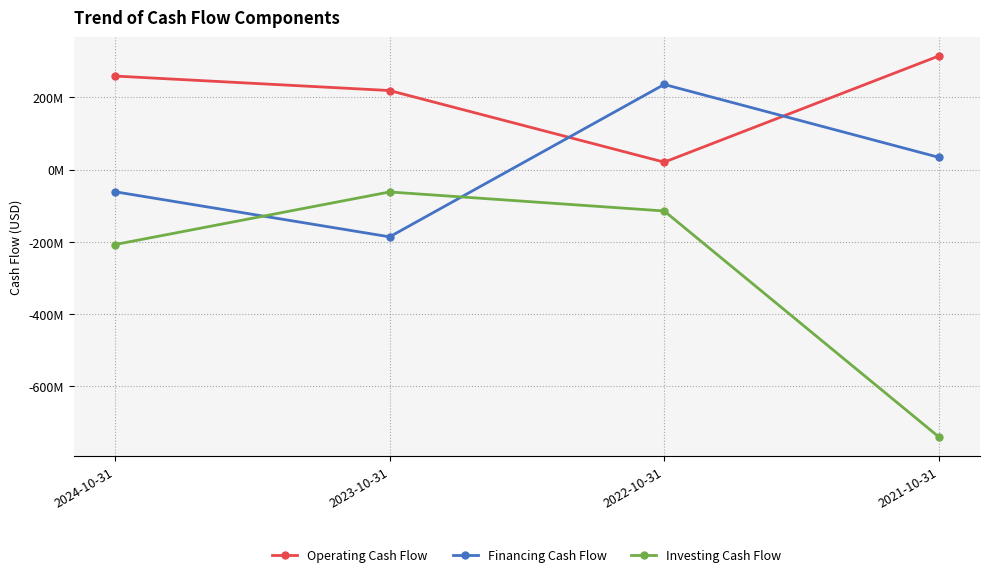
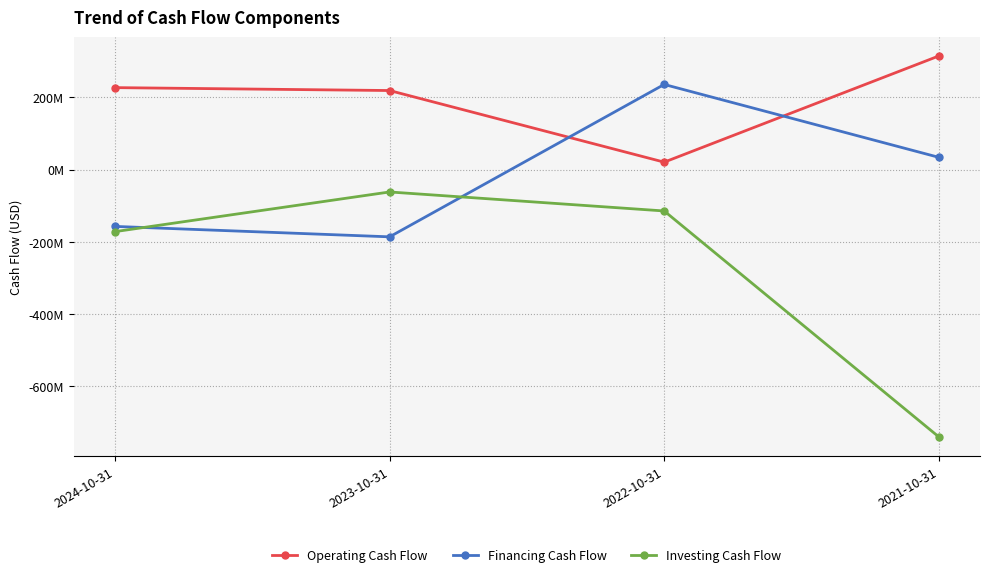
  {
    "Operating Cash Flow": {
-     "2024-10-31": 260000000,
+     "2024-10-31": 230000000,
      "2023-10-31": 220000000,
      "2022-10-31": 20000000,
      "2021-10-31": 310000000
    },
    "Financing Cash Flow": {
-     "2024-10-31": -60000000,
+     "2024-10-31": -160000000,
      "2023-10-31": -190000000,
      "2022-10-31": 240000000,
      "2021-10-31": 30000000
    },
    "Investing Cash Flow": {
-     "2024-10-31": -210000000,
+     "2024-10-31": -170000000,
      "2023-10-31": -60000000,
      "2022-10-31": -110000000,
      "2021-10-31": -740000000
    }
  }
